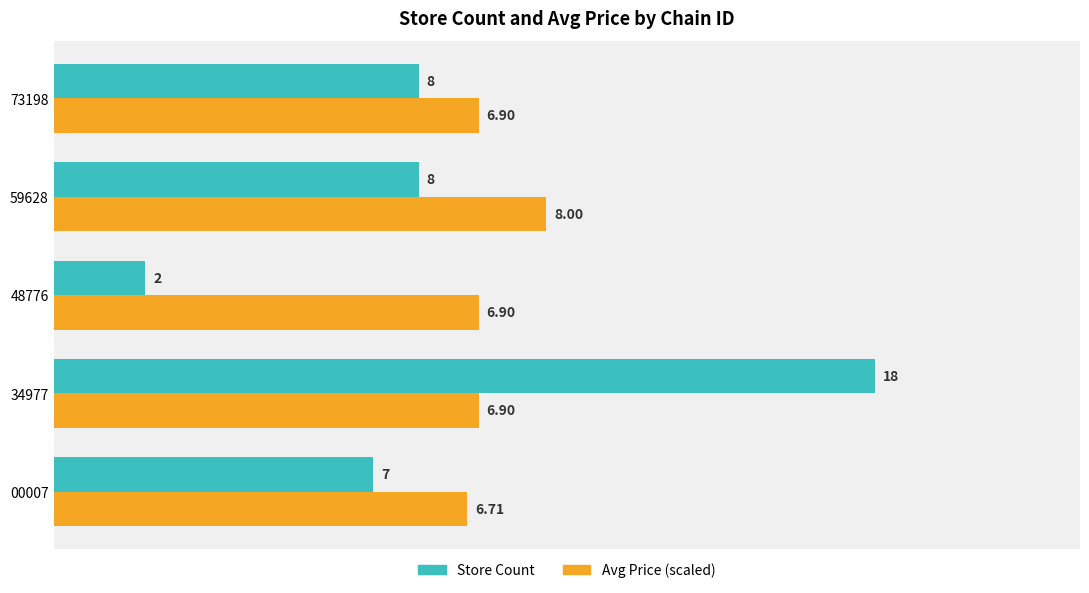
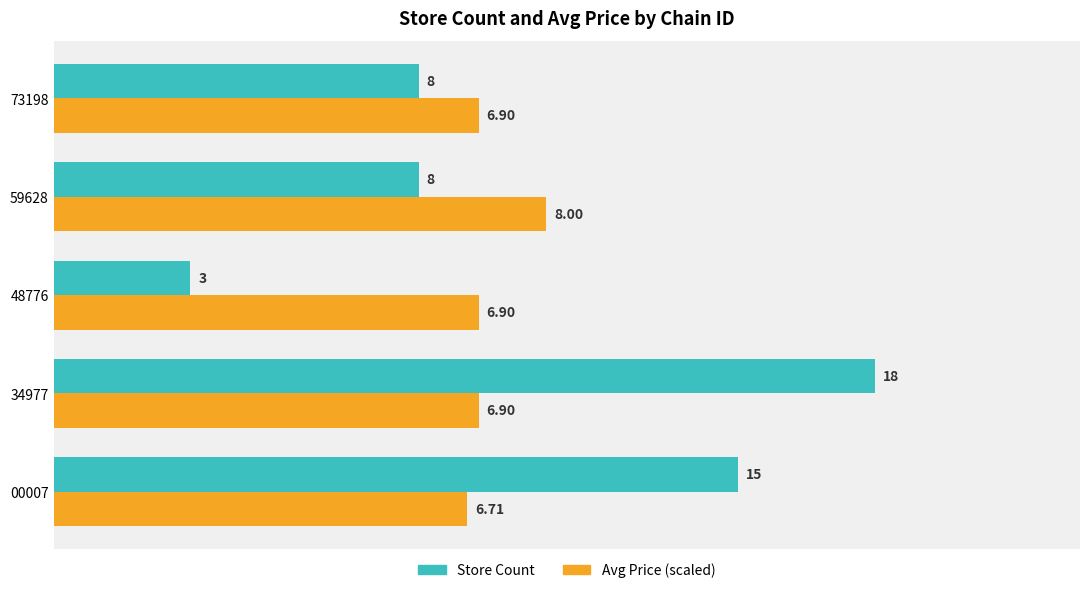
  {
    "Store Count": {
      "73198": 8,
      "59628": 8,
-     "48776": 2,
+     "48776": 3,
      "34977": 18,
-     "00007": 7
+     "00007": 15
    }
  }
